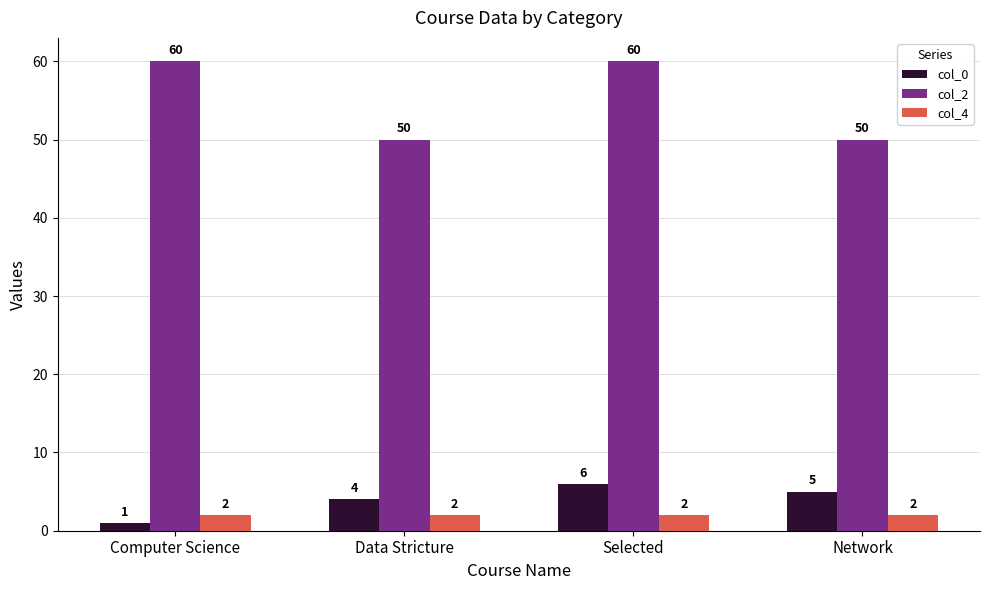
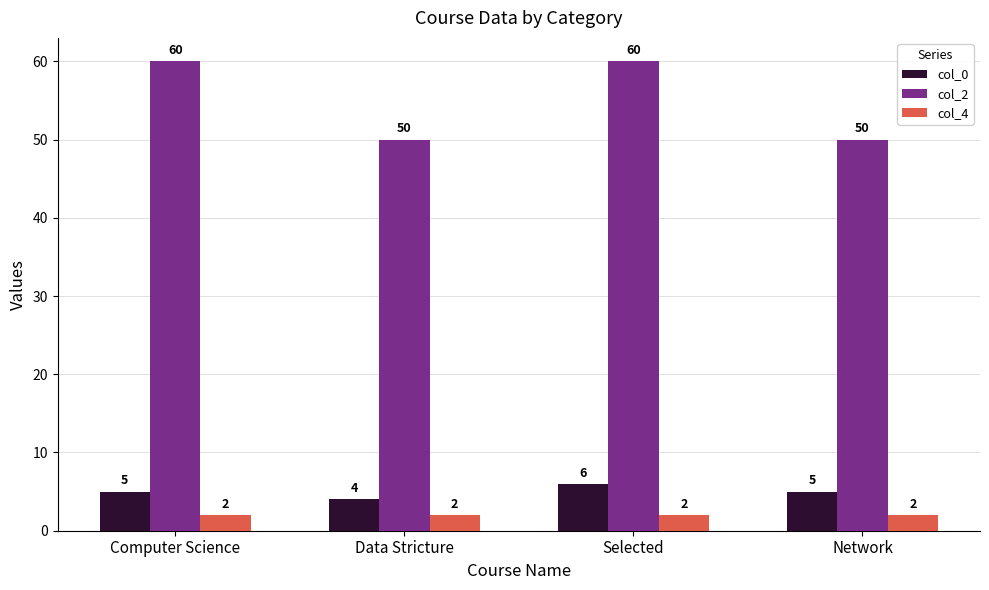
  {
    "col_0": {
-     "Computer Science": 1,
+     "Computer Science": 5,
      "Data Stricture": 4,
      "Selected": 6,
      "Network": 5
    },
    "col_2": {
      "Computer Science": 60,
      "Data Stricture": 50,
      "Selected": 60,
      "Network": 50
    },
    "col_4": {
      "Computer Science": 2,
      "Data Stricture": 2,
      "Selected": 2,
      "Network": 2
    }
  }
